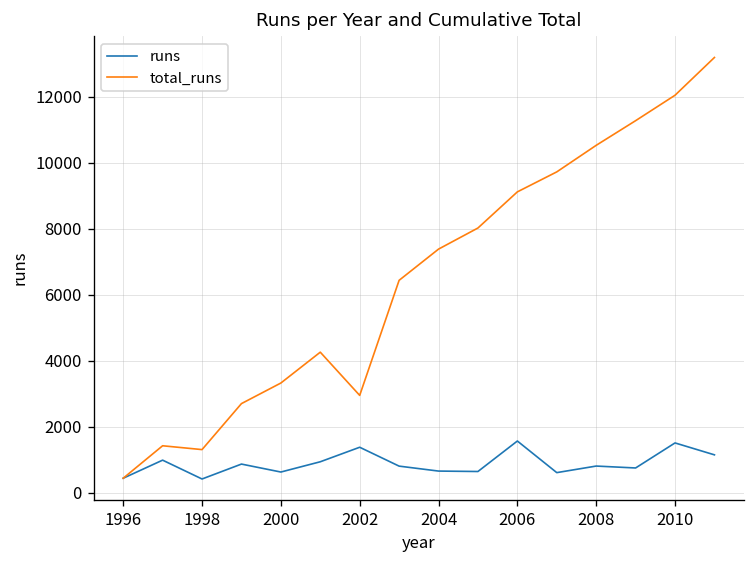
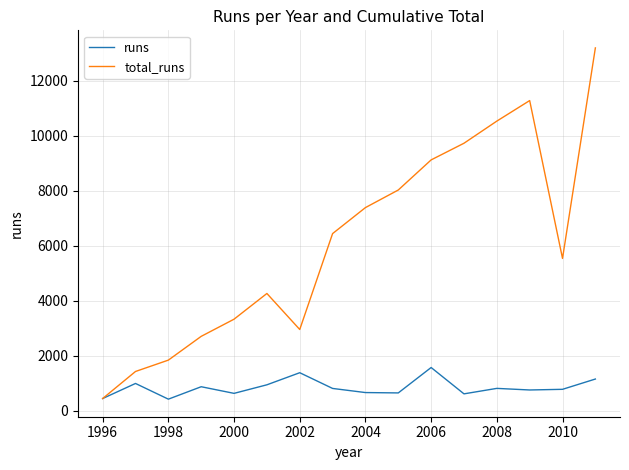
  {
    "runs": {
      "1998": 400,
      "2000": 600,
      "2002": 1400,
      "2004": 700,
      "2006": 1600,
      "2008": 800,
-     "2010": 1500
+     "2010": 800
    },
    "total_runs": {
-     "1998": 1300,
+     "1998": 1800,
      "2000": 3300,
      "2002": 2900,
      "2004": 7400,
      "2006": 9100,
      "2008": 10500,
-     "2010": 12000
+     "2010": 5500
    }
  }
